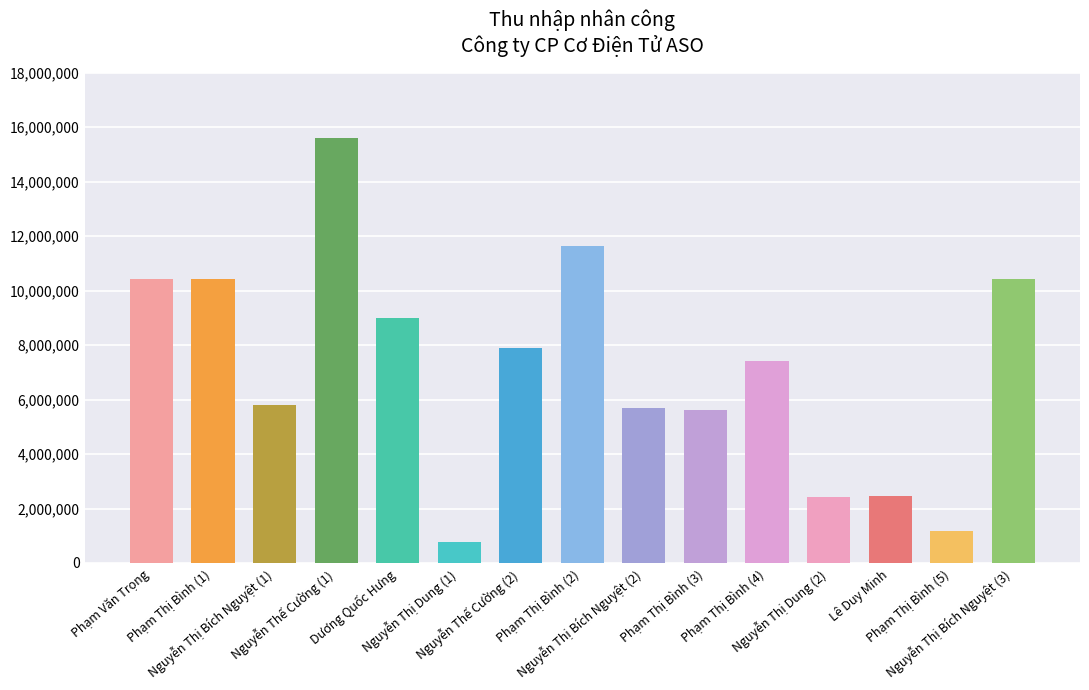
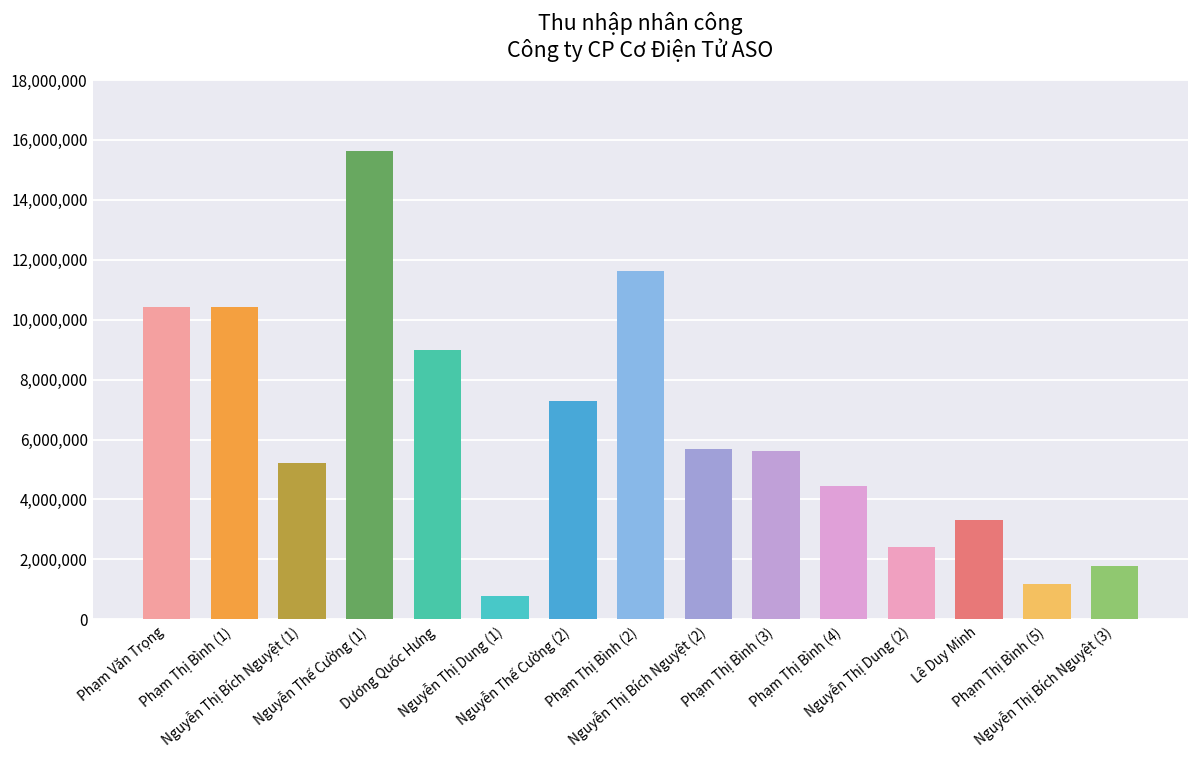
  {
    "Phạm Văn Trọng": "10,400,000",
    "Phạm Thị Bình (1)": "10,400,000",
-   "Nguyễn Thị Bích Nguyệt (1)": "5,800,000",
+   "Nguyễn Thị Bích Nguyệt (1)": "5,200,000",
    "Nguyễn Thế Cường (1)": "15,600,000",
    "Dương Quốc Hưng": "9,000,000",
    "Nguyễn Thị Dung (1)": "800,000",
-   "Nguyễn Thế Cường (2)": "7,900,000",
+   "Nguyễn Thế Cường (2)": "7,300,000",
    "Phạm Thị Bình (2)": "11,600,000",
    "Nguyễn Thị Bích Nguyệt (2)": "5,700,000",
    "Phạm Thị Bình (3)": "5,600,000",
-   "Phạm Thị Bình (4)": "7,400,000",
+   "Phạm Thị Bình (4)": "4,500,000",
    "Nguyễn Thị Dung (2)": "2,400,000",
-   "Lê Duy Minh": "2,500,000",
+   "Lê Duy Minh": "3,300,000",
    "Phạm Thị Bình (5)": "1,200,000",
-   "Nguyễn Thị Bích Nguyệt (3)": "10,400,000"
+   "Nguyễn Thị Bích Nguyệt (3)": "1,800,000"
  }
